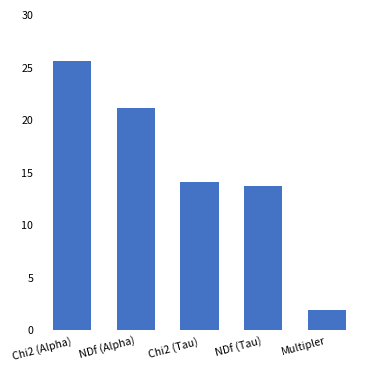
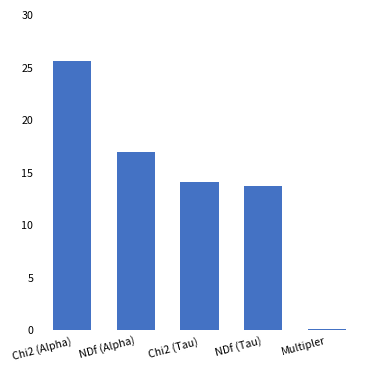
  {
    "Chi2 (Alpha)": 26,
-   "NDf (Alpha)": 21,
+   "NDf (Alpha)": 17,
    "Chi2 (Tau)": 14,
    "NDf (Tau)": 14,
-   "Multipler": 2
+   "Multipler": 0
  }
